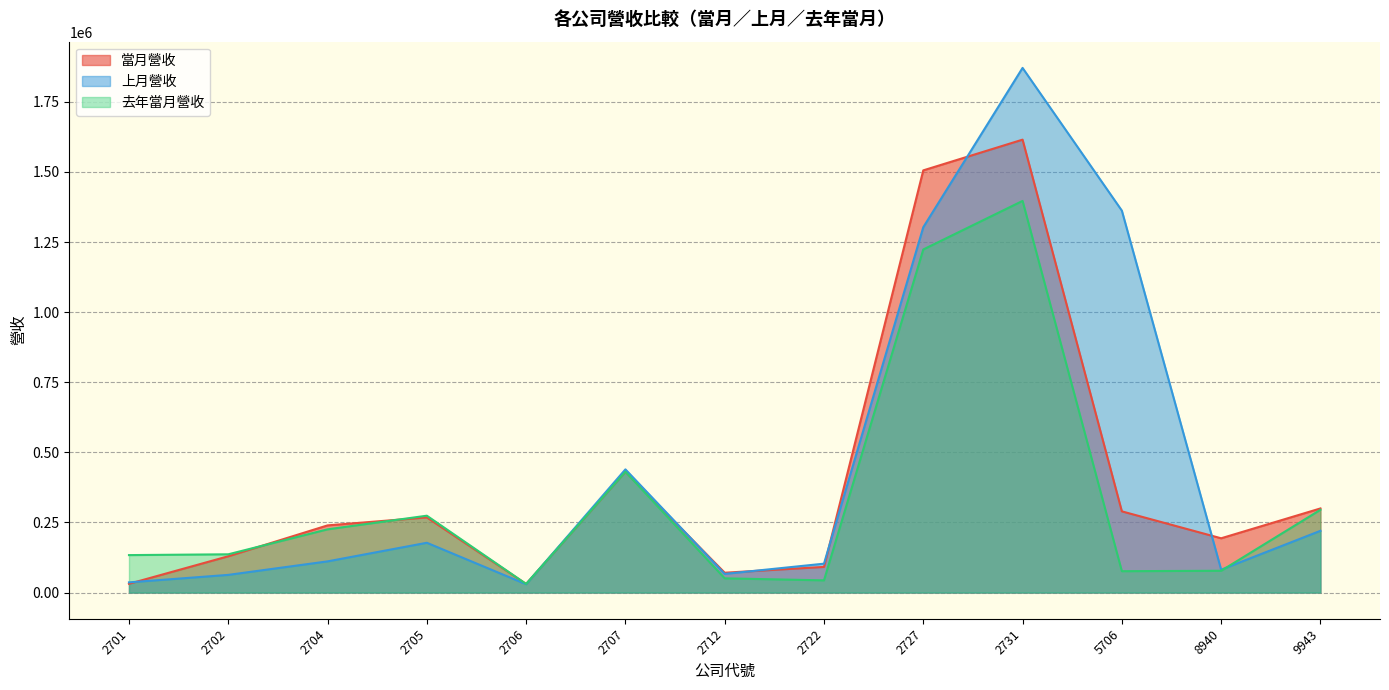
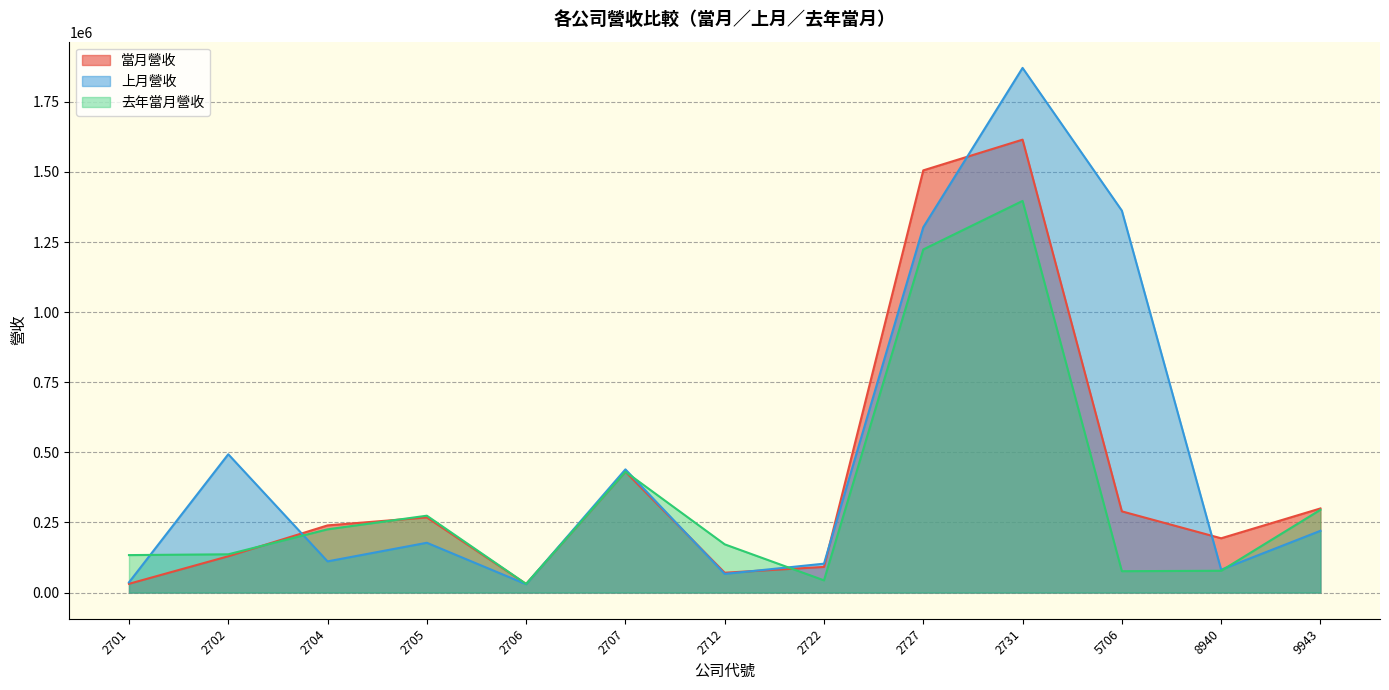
  {
    "當月營收": {
      "2704": 240000,
      "2722": 90000,
      "2727": 1510000,
      "2731": 1620000,
      "5706": 290000,
      "8940": 190000
    },
    "上月營收": {
-     "2702": 60000,
+     "2702": 490000,
      "2704": 110000,
      "2705": 180000,
      "2722": 100000,
      "2727": 1300000,
      "2731": 1870000,
      "5706": 1360000,
      "9943": 220000
    },
    "去年當月營收": {
      "2701": 130000,
      "2704": 230000,
-     "2712": 50000,
+     "2712": 170000,
      "2722": 40000,
      "2727": 1220000,
      "2731": 1400000,
      "5706": 80000
    }
  }
